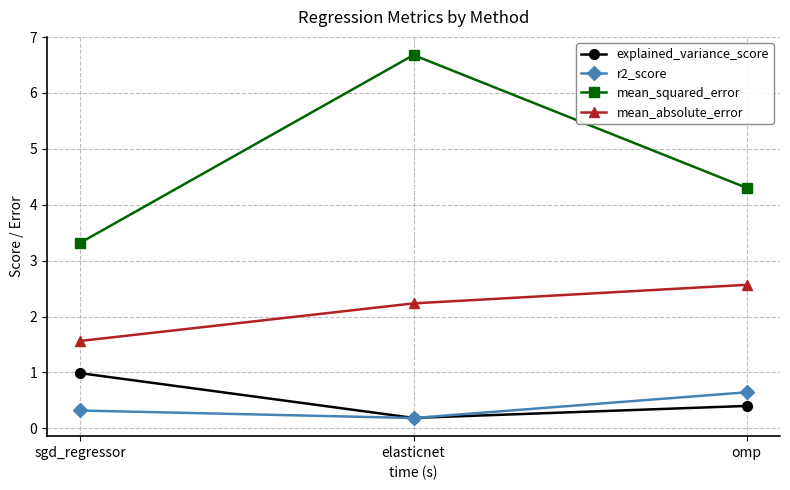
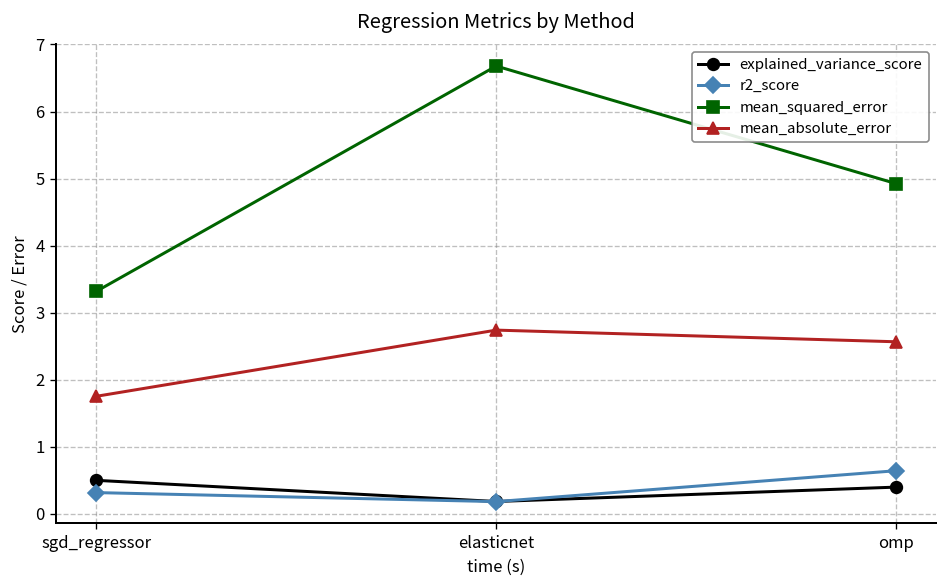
  {
    "explained_variance_score": {
-     "sgd_regressor": 1.0,
+     "sgd_regressor": 0.5,
      "omp": 0.4
    },
    "r2_score": {
      "sgd_regressor": 0.3,
      "omp": 0.6
    },
    "mean_squared_error": {
      "sgd_regressor": 3.3,
      "elasticnet": 6.7,
-     "omp": 4.3
+     "omp": 4.9
    },
    "mean_absolute_error": {
-     "sgd_regressor": 1.6,
-     "elasticnet": 2.2,
+     "sgd_regressor": 1.8,
+     "elasticnet": 2.7,
      "omp": 2.6
    }
  }
